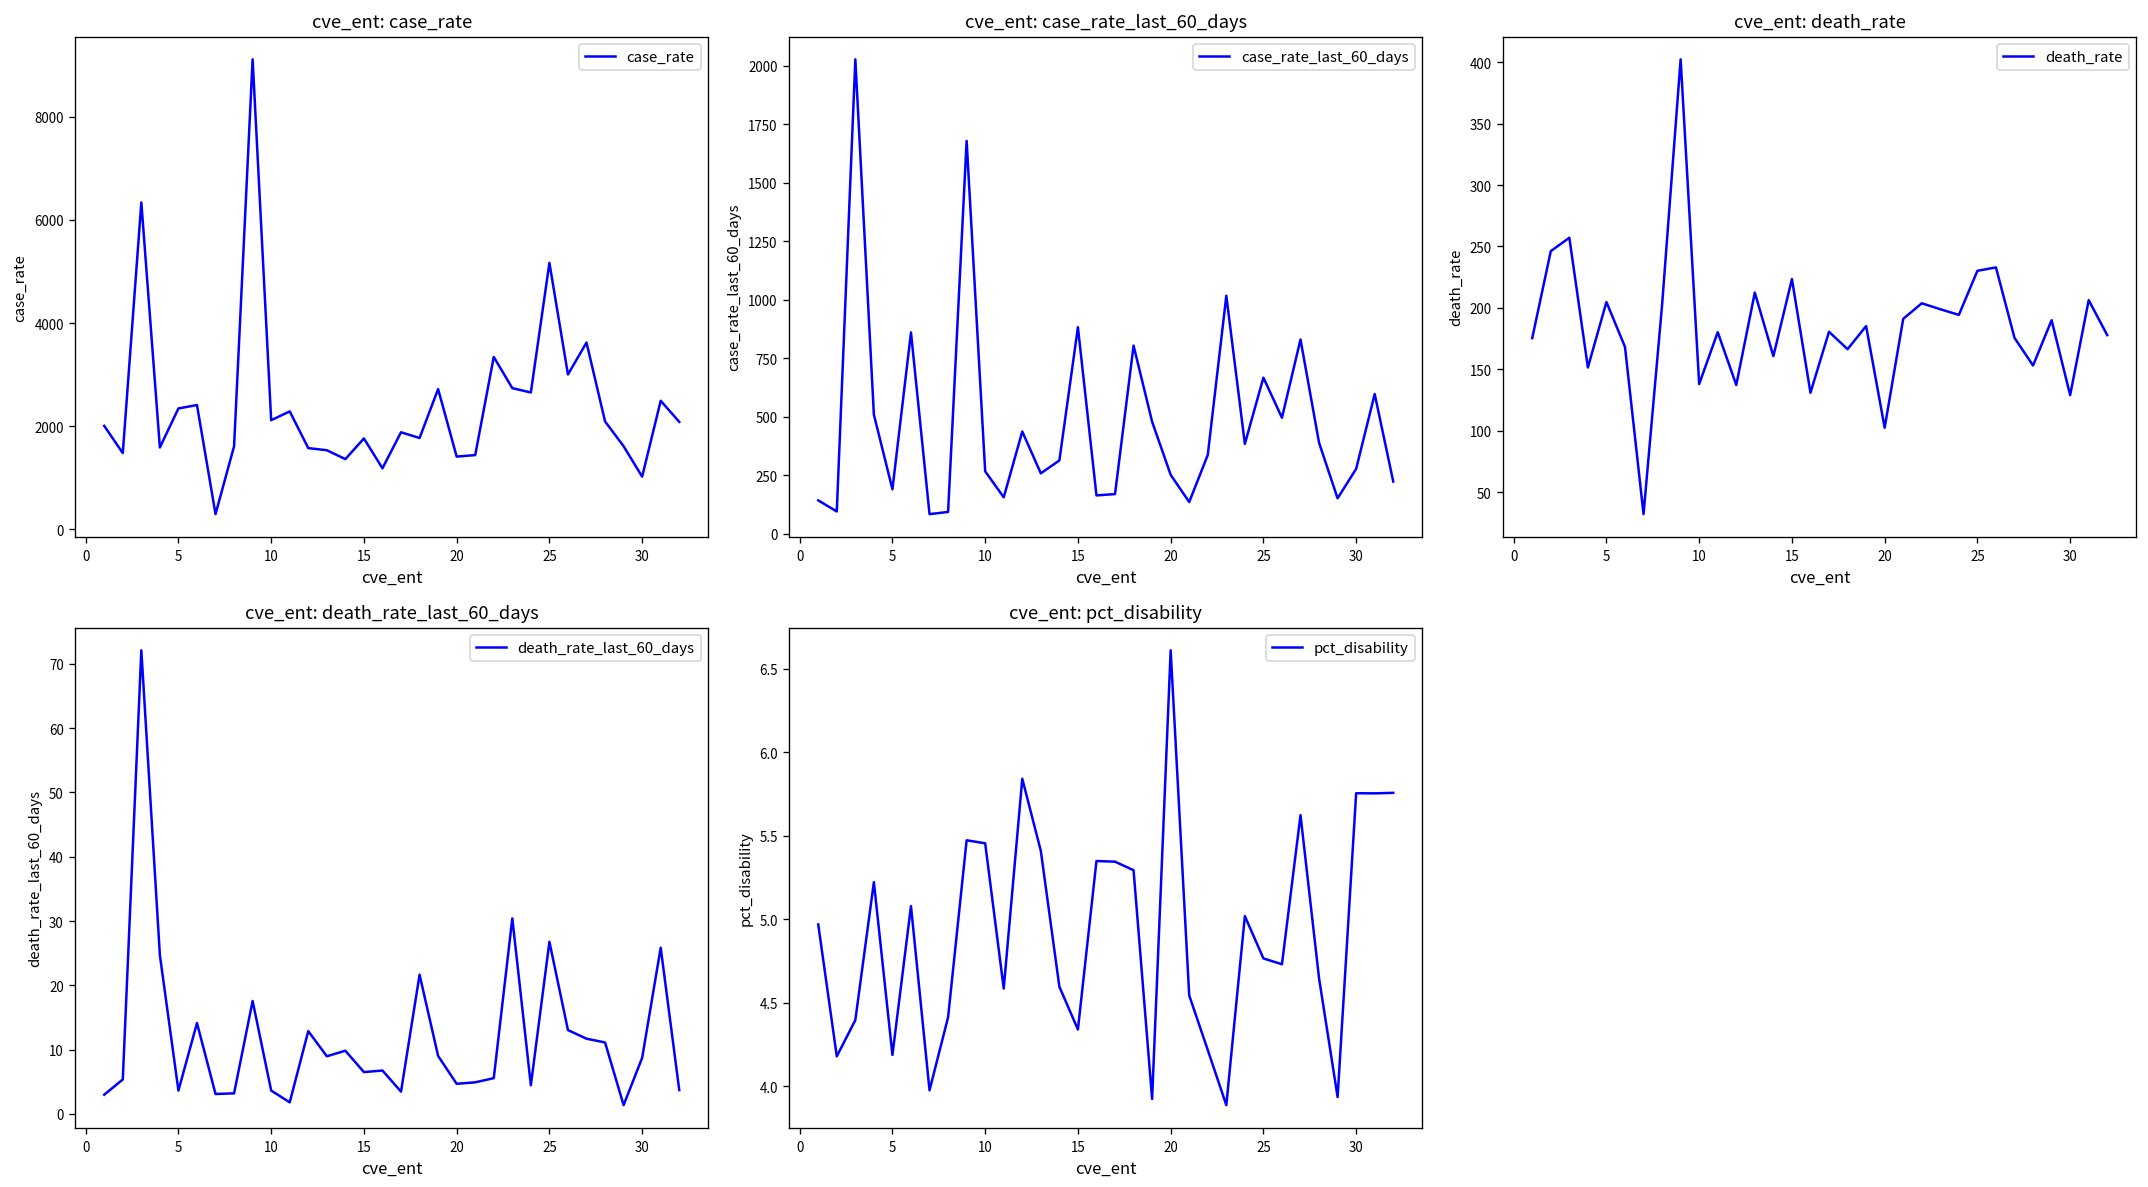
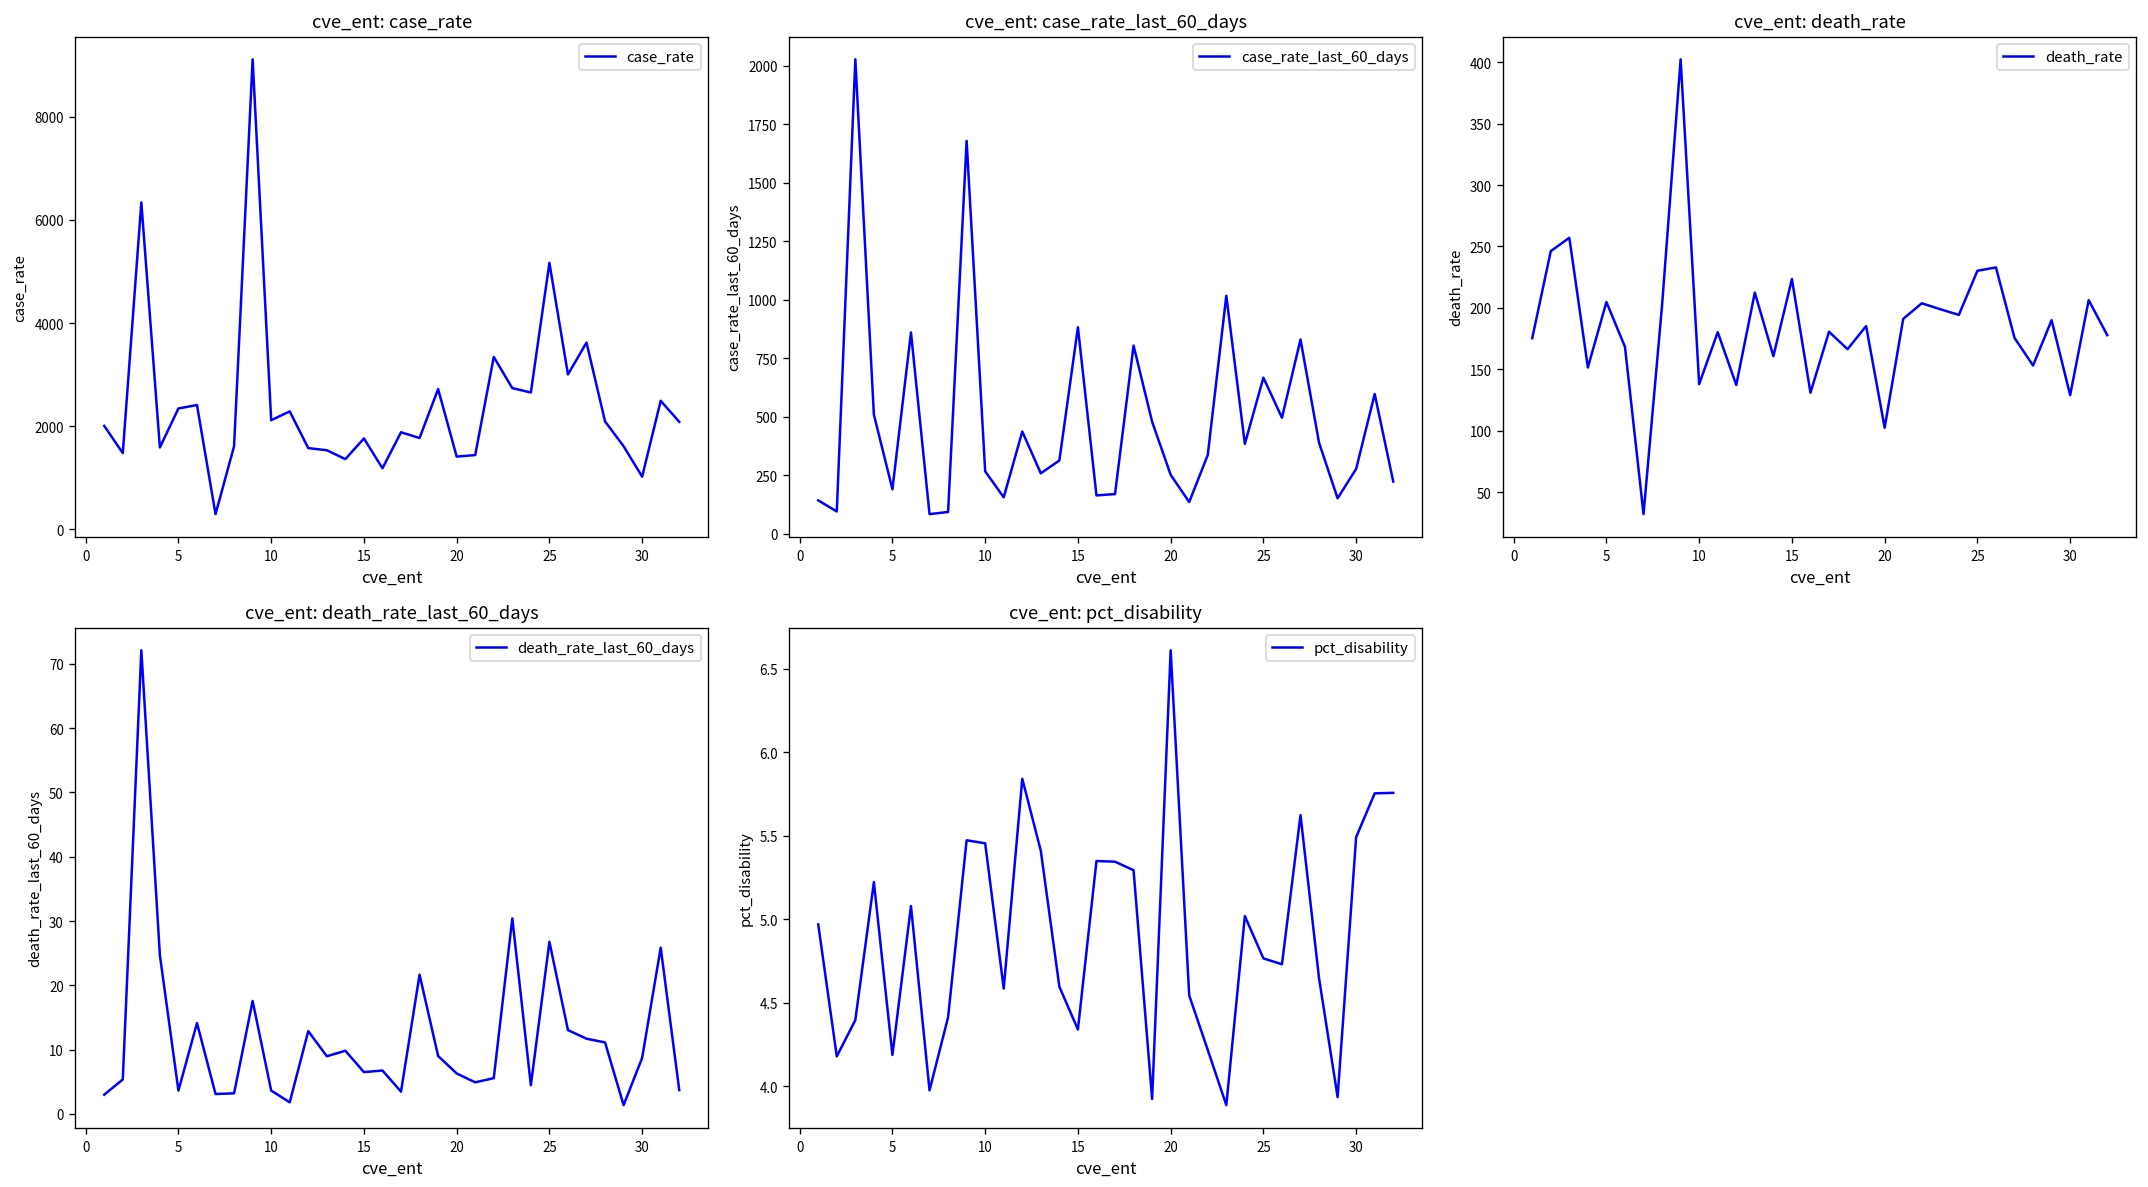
  {
    "cve_ent: case_rate": {
      "5": 2300,
      "10": 2100,
      "15": 1800,
      "20": 1400,
      "25": 5200,
      "30": 1000
    },
    "cve_ent: case_rate_last_60_days": {
      "5": 190,
      "10": 270,
      "15": 880,
      "20": 250,
      "25": 670,
      "30": 280
    },
    "cve_ent: death_rate": {
      "5": 205,
      "10": 138,
      "15": 223,
      "20": 102,
      "25": 230,
      "30": 129
    },
    "cve_ent: death_rate_last_60_days": {
      "5": 4,
      "10": 4,
      "15": 7,
-     "20": 5,
+     "20": 6,
      "25": 27,
      "30": 9
    },
    "cve_ent: pct_disability": {
      "5": 4.19,
      "10": 5.45,
      "15": 4.34,
      "20": 6.61,
      "25": 4.77,
-     "30": 5.75
+     "30": 5.49
    }
  }
